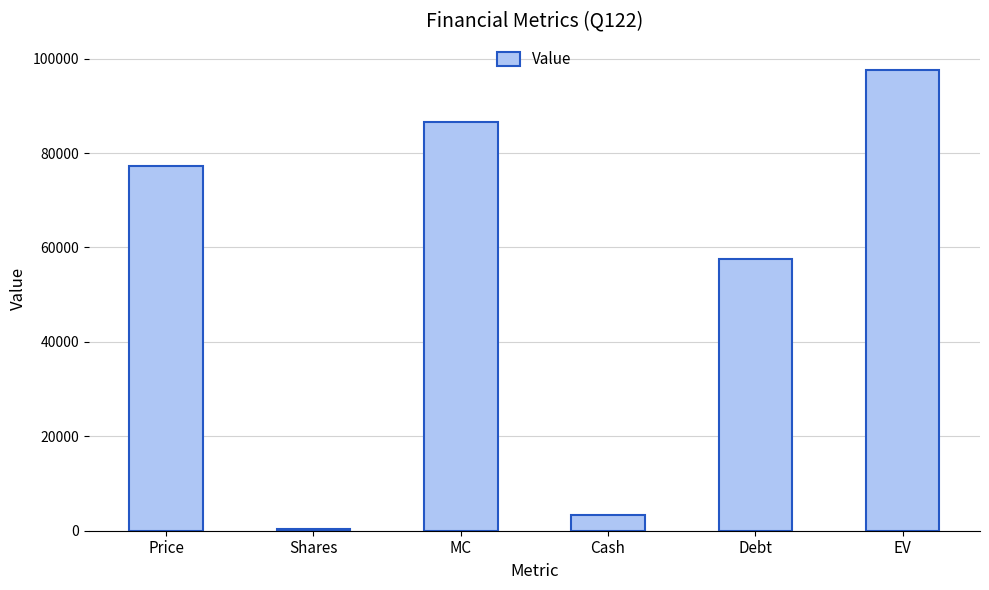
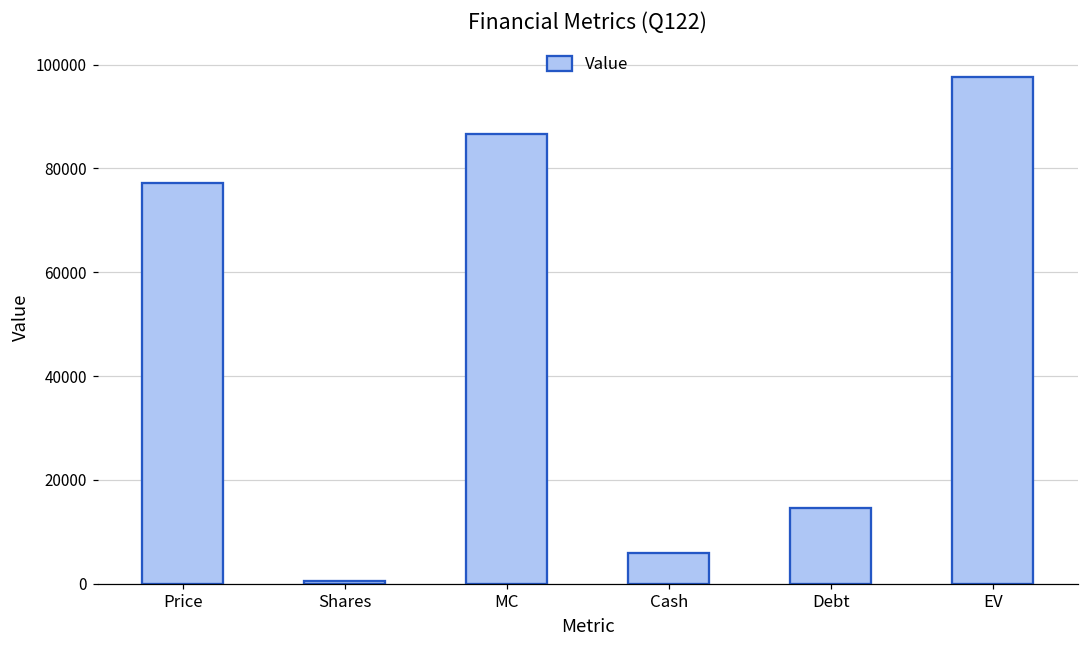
  {
    "Price": 77000,
    "MC": 87000,
-   "Cash": 3000,
-   "Debt": 58000,
+   "Cash": 6000,
+   "Debt": 15000,
    "EV": 98000
  }
